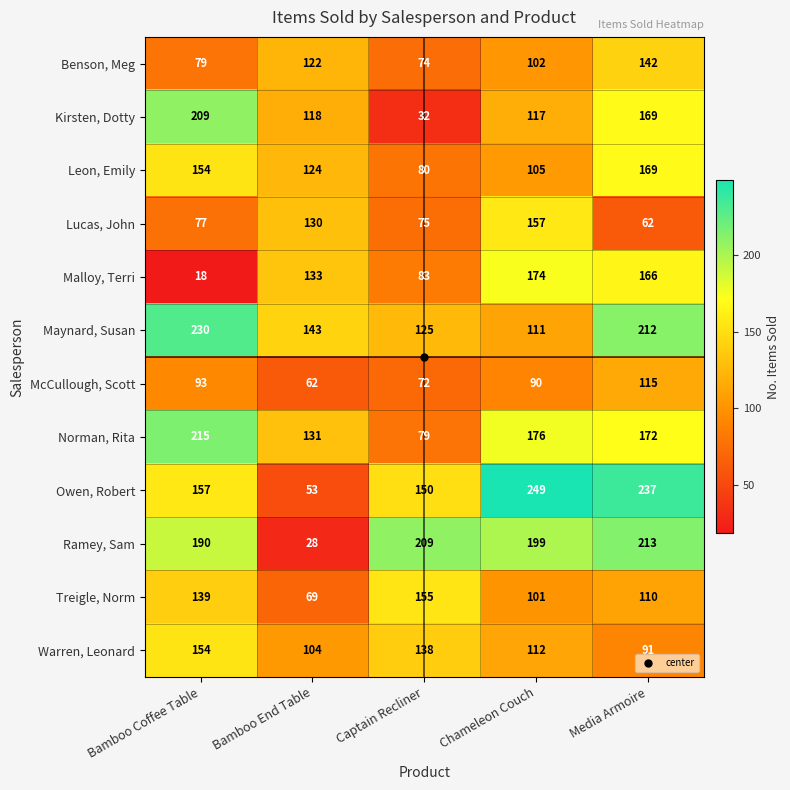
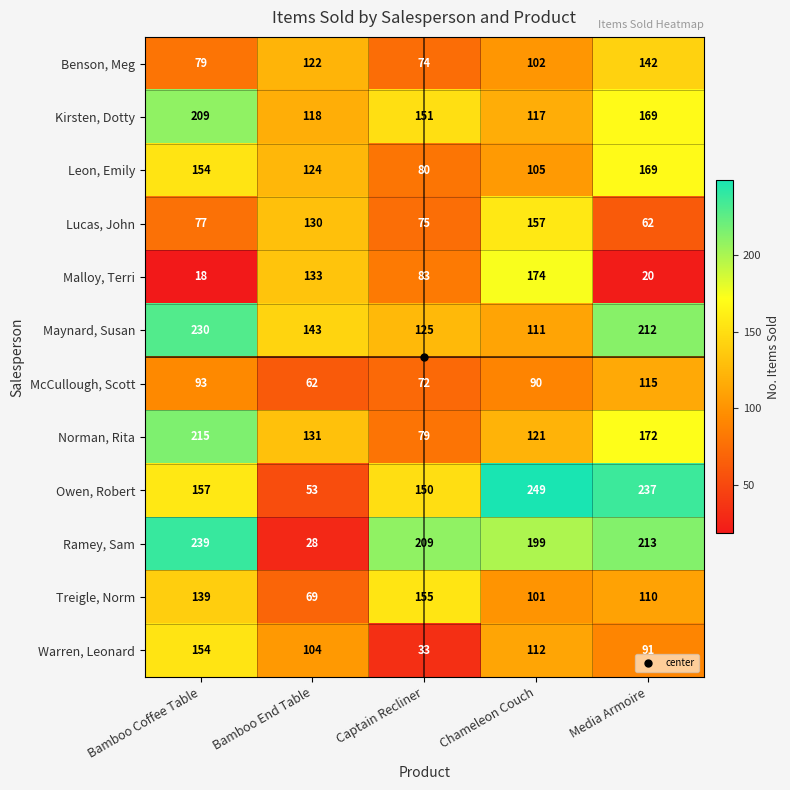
  {
    "Benson, Meg": {
      "Bamboo Coffee Table": 79,
      "Bamboo End Table": 122,
      "Captain Recliner": 74,
      "Chameleon Couch": 102,
      "Media Armoire": 142
    },
    "Kirsten, Dotty": {
      "Bamboo Coffee Table": 209,
      "Bamboo End Table": 118,
-     "Captain Recliner": 32,
+     "Captain Recliner": 151,
      "Chameleon Couch": 117,
      "Media Armoire": 169
    },
    "Leon, Emily": {
      "Bamboo Coffee Table": 154,
      "Bamboo End Table": 124,
      "Captain Recliner": 80,
      "Chameleon Couch": 105,
      "Media Armoire": 169
    },
    "Lucas, John": {
      "Bamboo Coffee Table": 77,
      "Bamboo End Table": 130,
      "Captain Recliner": 75,
      "Chameleon Couch": 157,
      "Media Armoire": 62
    },
    "Malloy, Terri": {
      "Bamboo Coffee Table": 18,
      "Bamboo End Table": 133,
      "Captain Recliner": 83,
      "Chameleon Couch": 174,
-     "Media Armoire": 166
+     "Media Armoire": 20
    },
    "Maynard, Susan": {
      "Bamboo Coffee Table": 230,
      "Bamboo End Table": 143,
      "Captain Recliner": 125,
      "Chameleon Couch": 111,
      "Media Armoire": 212
    },
    "McCullough, Scott": {
      "Bamboo Coffee Table": 93,
      "Bamboo End Table": 62,
      "Captain Recliner": 72,
      "Chameleon Couch": 90,
      "Media Armoire": 115
    },
    "Norman, Rita": {
      "Bamboo Coffee Table": 215,
      "Bamboo End Table": 131,
      "Captain Recliner": 79,
-     "Chameleon Couch": 176,
+     "Chameleon Couch": 121,
      "Media Armoire": 172
    },
    "Owen, Robert": {
      "Bamboo Coffee Table": 157,
      "Bamboo End Table": 53,
      "Captain Recliner": 150,
      "Chameleon Couch": 249,
      "Media Armoire": 237
    },
    "Ramey, Sam": {
-     "Bamboo Coffee Table": 190,
+     "Bamboo Coffee Table": 239,
      "Bamboo End Table": 28,
      "Captain Recliner": 209,
      "Chameleon Couch": 199,
      "Media Armoire": 213
    },
    "Treigle, Norm": {
      "Bamboo Coffee Table": 139,
      "Bamboo End Table": 69,
      "Captain Recliner": 155,
      "Chameleon Couch": 101,
      "Media Armoire": 110
    },
    "Warren, Leonard": {
      "Bamboo Coffee Table": 154,
      "Bamboo End Table": 104,
-     "Captain Recliner": 138,
+     "Captain Recliner": 33,
      "Chameleon Couch": 112
    }
  }
